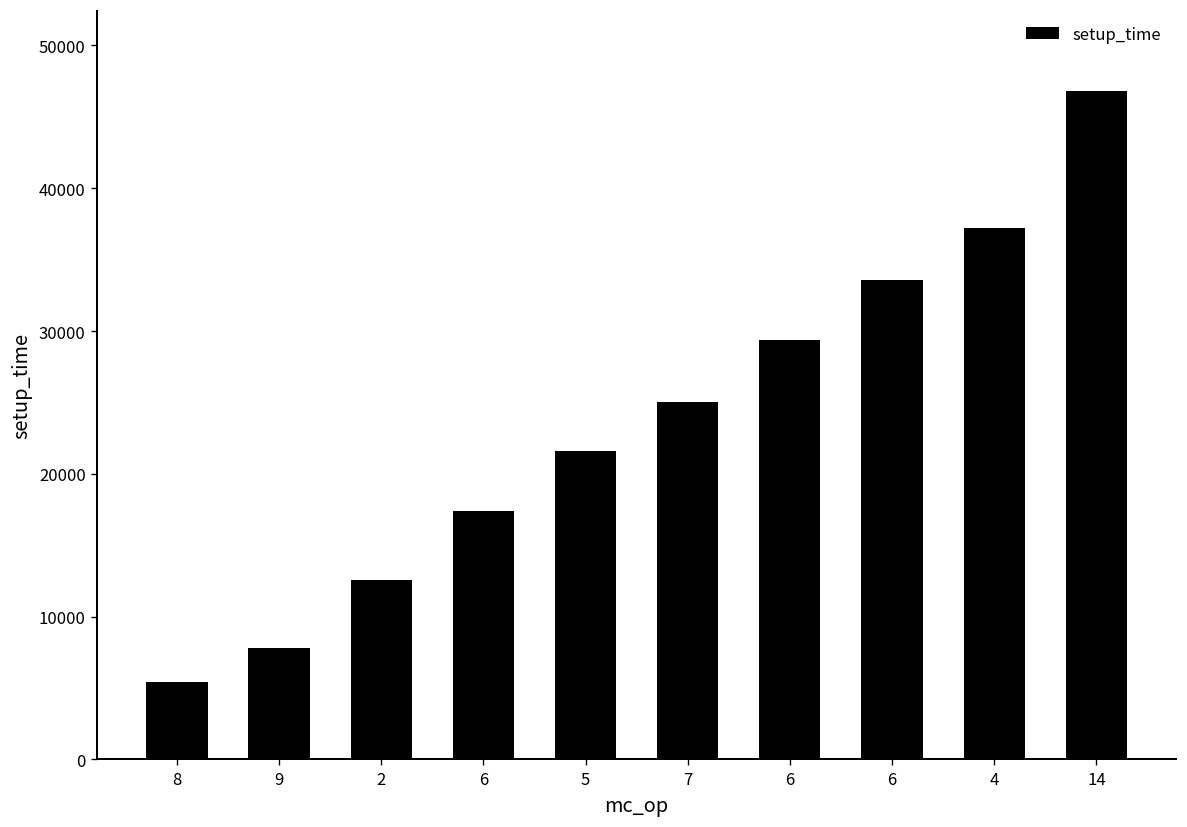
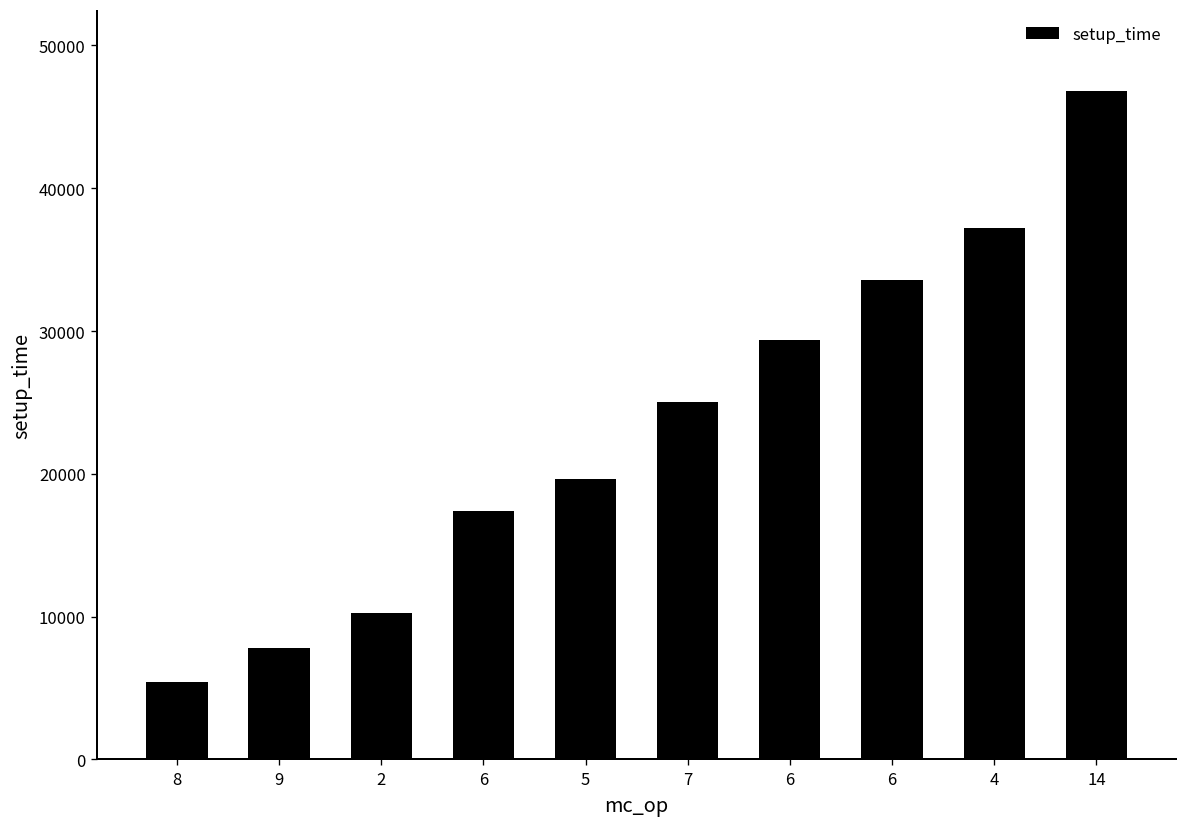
  {
    "8": 5400,
    "9": 7800,
-   "2": 12600,
-   "5": 21600,
+   "2": 10300,
+   "5": 19600,
    "7": 25000,
    "4": 37200,
    "14": 46800
  }
